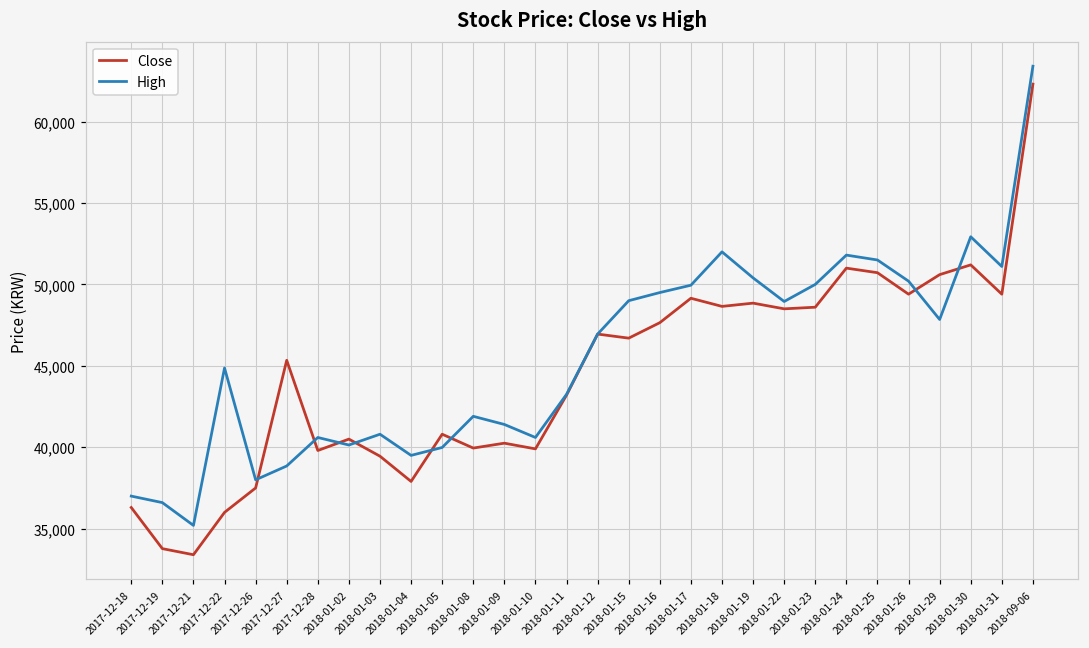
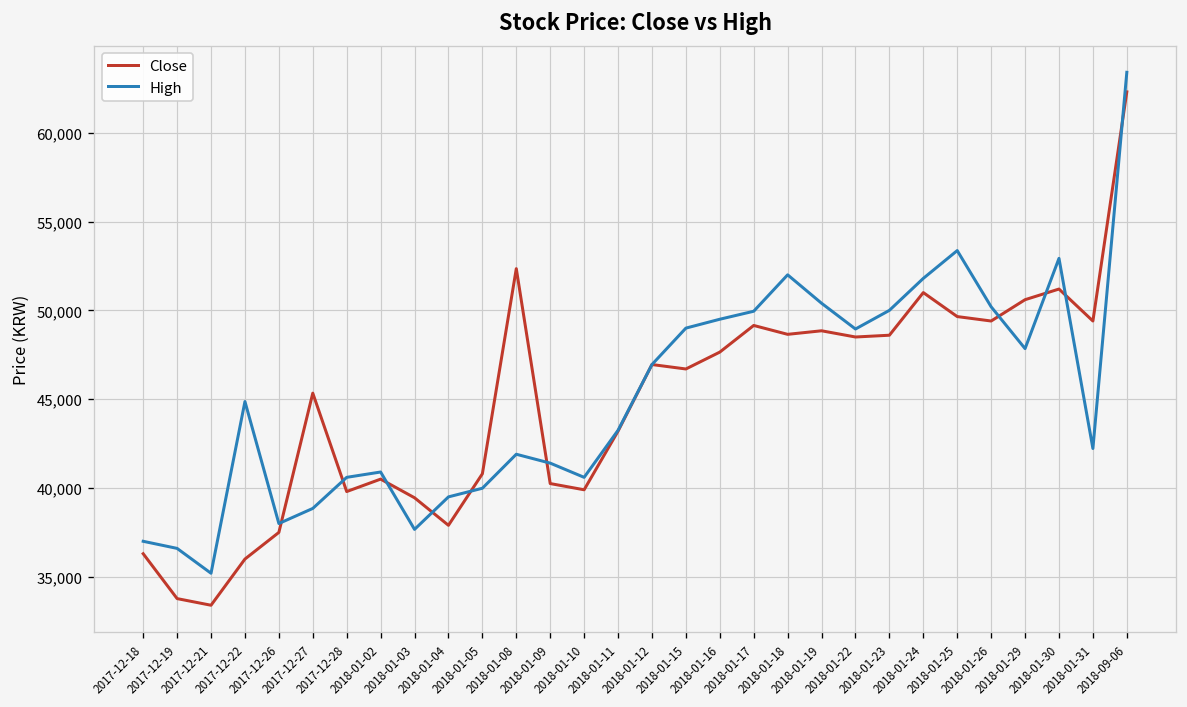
  {
    "Close": {
      "2017-12-18": "36,300",
      "2017-12-19": "33,800",
      "2017-12-21": "33,400",
      "2017-12-22": "36,000",
      "2017-12-26": "37,500",
      "2017-12-27": "45,300",
      "2017-12-28": "39,800",
      "2018-01-02": "40,500",
      "2018-01-03": "39,500",
      "2018-01-04": "37,900",
      "2018-01-05": "40,800",
-     "2018-01-08": "40,000",
+     "2018-01-08": "52,300",
      "2018-01-09": "40,300",
      "2018-01-10": "39,900",
      "2018-01-15": "46,700",
      "2018-01-16": "47,700",
      "2018-01-17": "49,200",
      "2018-01-18": "48,700",
      "2018-01-19": "48,900",
      "2018-01-22": "48,500",
      "2018-01-23": "48,600",
      "2018-01-24": "51,000",
-     "2018-01-25": "50,700",
+     "2018-01-25": "49,700",
      "2018-01-26": "49,400",
      "2018-01-29": "50,600",
      "2018-01-30": "51,200",
      "2018-01-31": "49,400",
      "2018-09-06": "62,300"
    },
    "High": {
      "2017-12-18": "37,000",
      "2017-12-19": "36,600",
      "2017-12-21": "35,200",
      "2017-12-22": "44,900",
      "2017-12-26": "38,000",
      "2017-12-27": "38,900",
      "2017-12-28": "40,600",
-     "2018-01-02": "40,100",
-     "2018-01-03": "40,800",
+     "2018-01-02": "40,900",
+     "2018-01-03": "37,700",
      "2018-01-04": "39,500",
      "2018-01-05": "40,000",
      "2018-01-08": "41,900",
      "2018-01-09": "41,400",
      "2018-01-10": "40,600",
      "2018-01-15": "49,000",
      "2018-01-16": "49,500",
      "2018-01-17": "50,000",
      "2018-01-18": "52,000",
      "2018-01-19": "50,400",
      "2018-01-22": "49,000",
      "2018-01-23": "50,000",
      "2018-01-24": "51,800",
-     "2018-01-25": "51,500",
+     "2018-01-25": "53,400",
      "2018-01-26": "50,200",
      "2018-01-29": "47,800",
      "2018-01-30": "52,900",
-     "2018-01-31": "51,100",
+     "2018-01-31": "42,200",
      "2018-09-06": "63,400"
    }
  }
